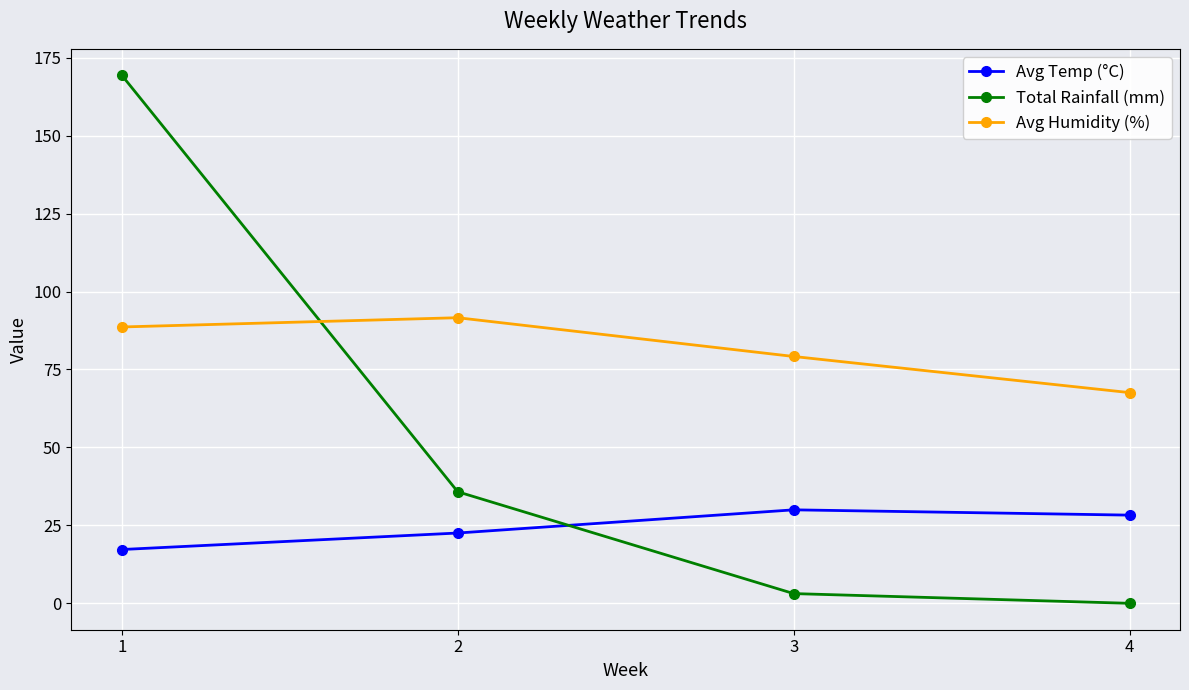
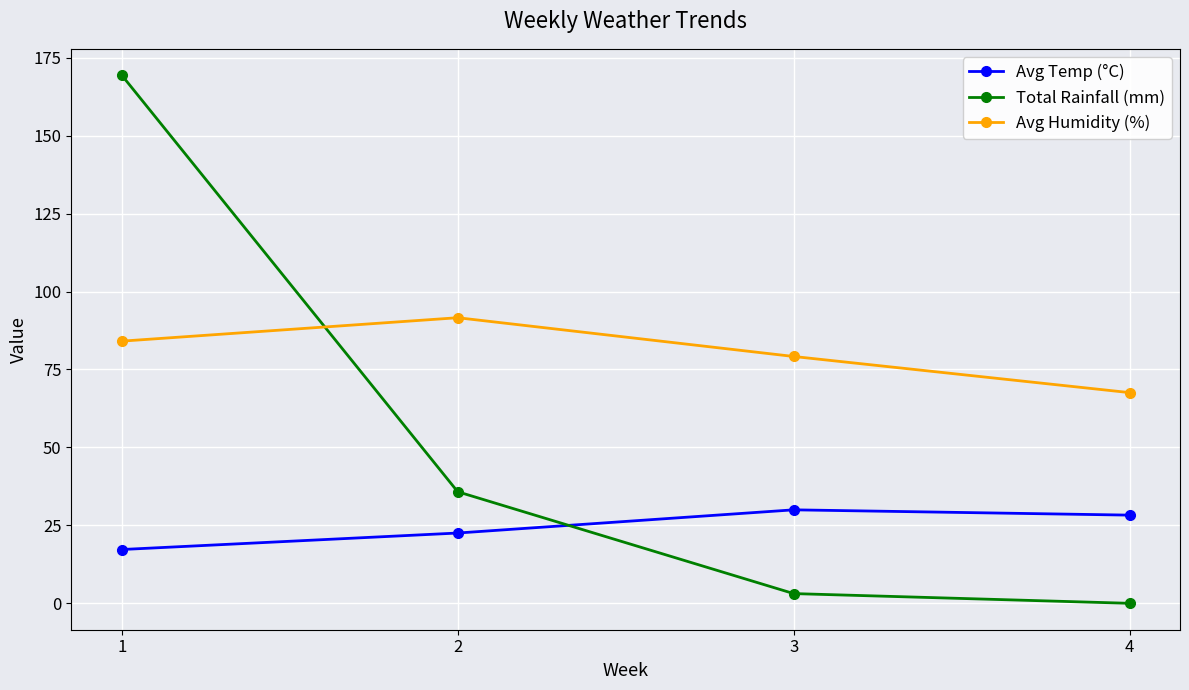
  {
    "Avg Temp (°C)": {
      "1": 17,
      "2": 23,
      "3": 30,
      "4": 28
    },
    "Total Rainfall (mm)": {
      "1": 169,
      "2": 36,
      "3": 3,
      "4": 0
    },
    "Avg Humidity (%)": {
-     "1": 89,
+     "1": 84,
      "2": 92,
      "3": 79,
      "4": 68
    }
  }
